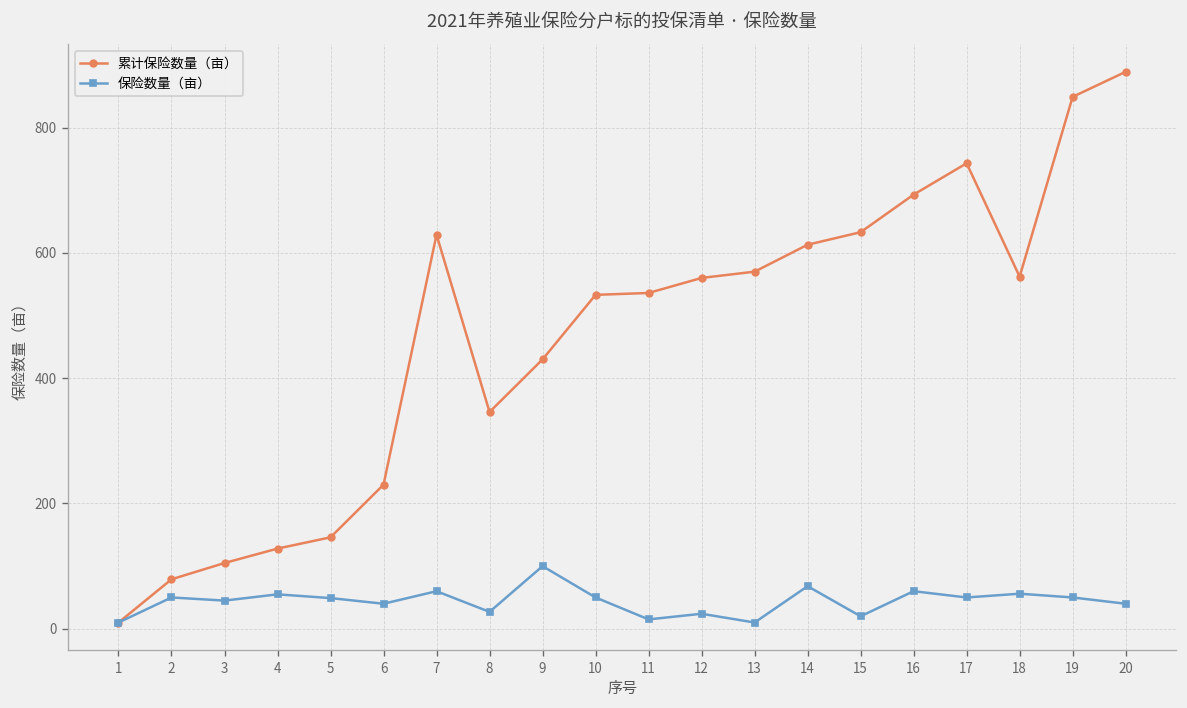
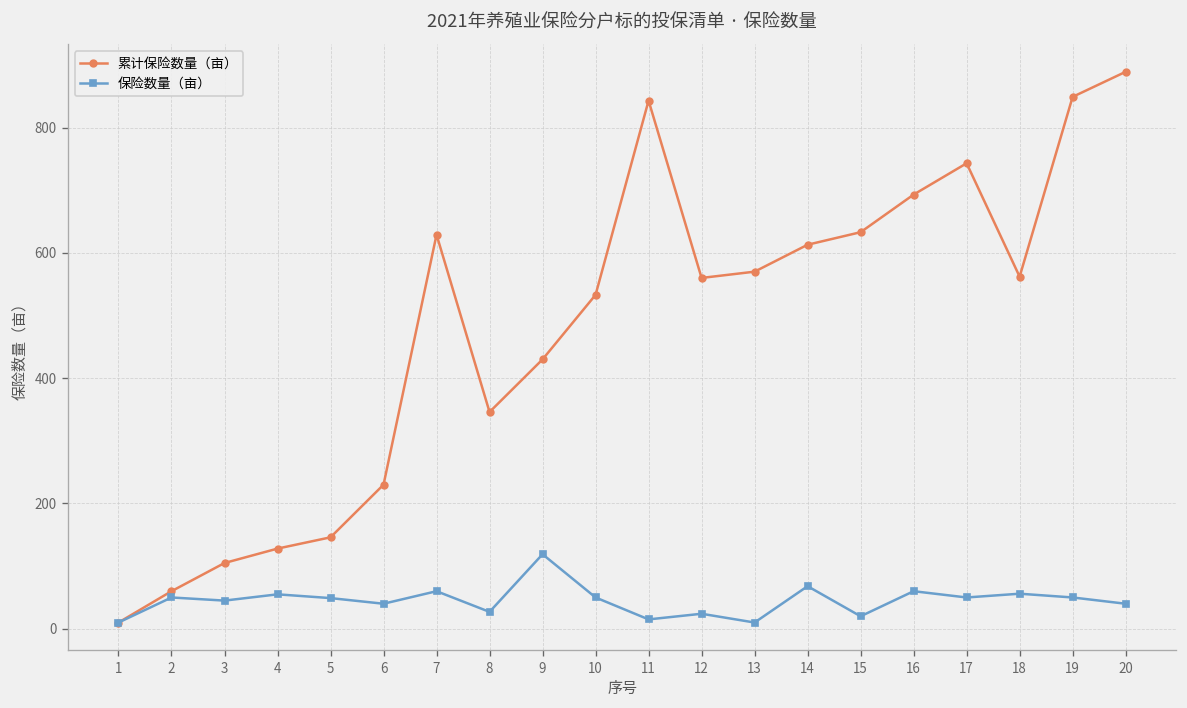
  {
    "累计保险数量（亩）": {
-     "2": 80,
+     "2": 60,
      "3": 110,
      "4": 130,
      "5": 150,
      "6": 230,
      "7": 630,
      "8": 350,
      "9": 430,
      "10": 530,
-     "11": 540,
+     "11": 840,
      "12": 560,
      "13": 570,
      "14": 610,
      "15": 630,
      "16": 690,
      "17": 740,
      "18": 560,
      "19": 850,
      "20": 890
    },
    "保险数量（亩）": {
      "2": 50,
      "3": 50,
      "4": 60,
      "5": 50,
      "6": 40,
      "7": 60,
      "8": 30,
-     "9": 100,
+     "9": 120,
      "10": 50,
      "11": 20,
      "12": 20,
      "13": 10,
      "14": 70,
      "15": 20,
      "16": 60,
      "17": 50,
      "18": 60,
      "19": 50,
      "20": 40
    }
  }
